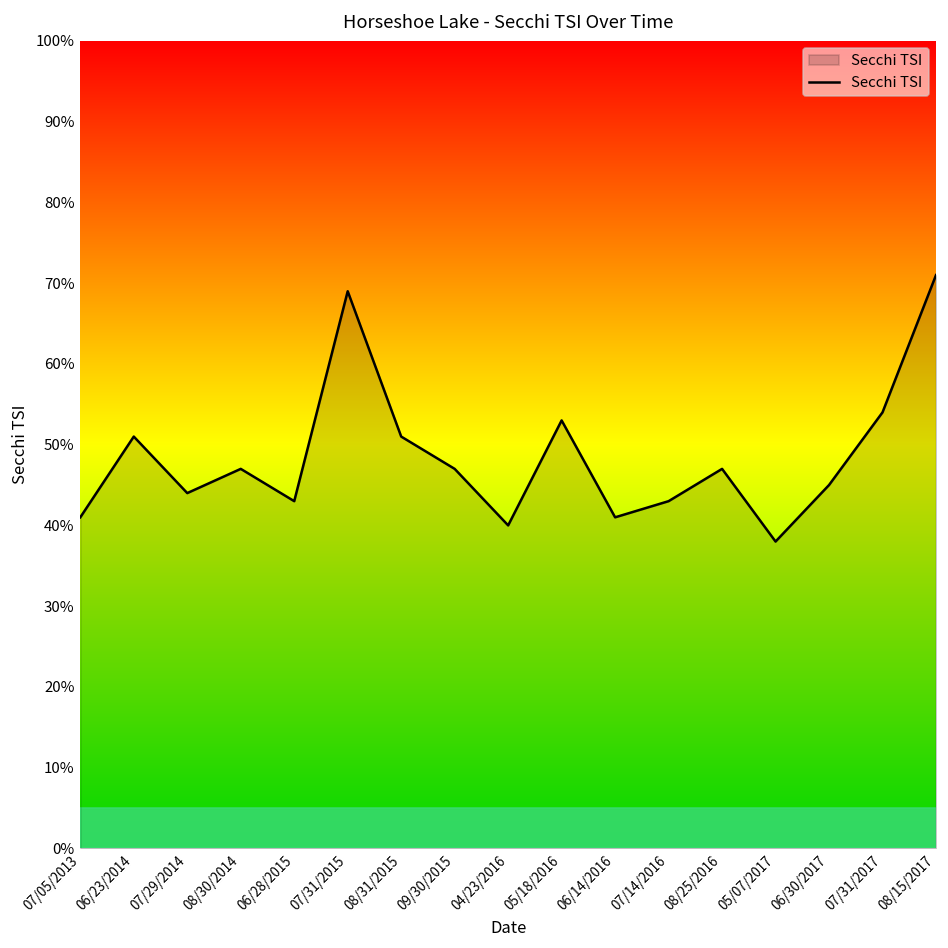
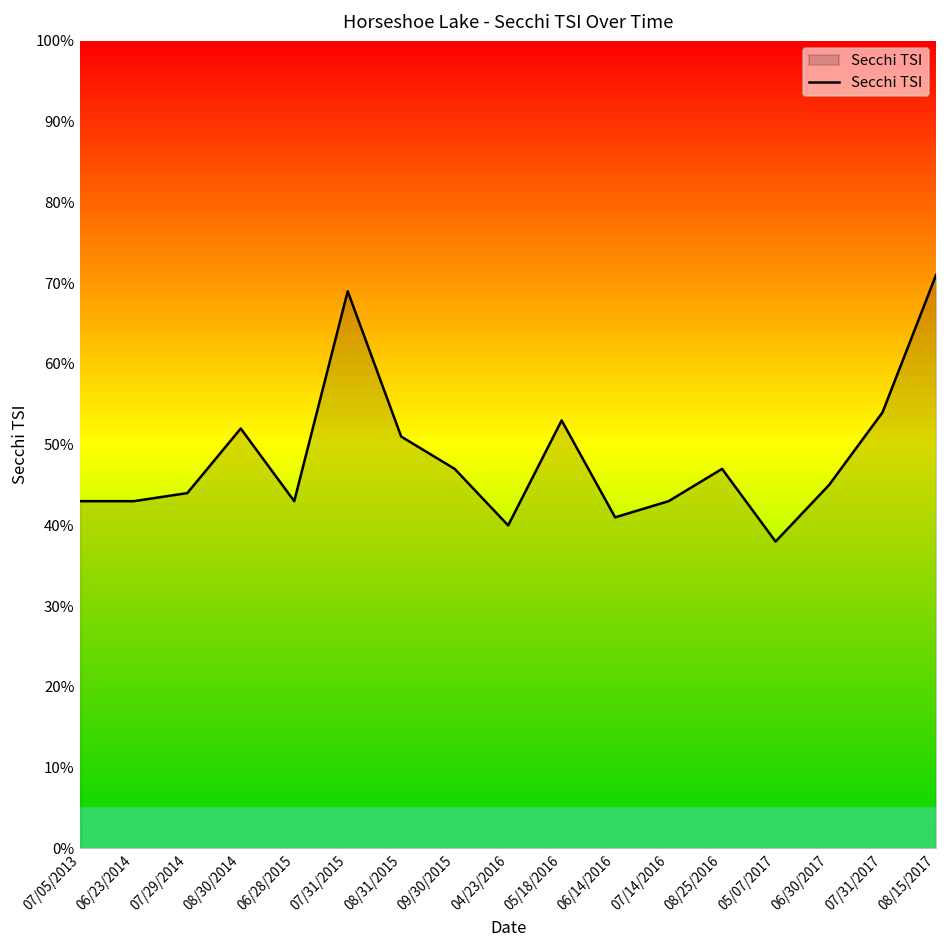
  {
-   "07/05/2013": "41%",
-   "06/23/2014": "51%",
+   "07/05/2013": "43%",
+   "06/23/2014": "43%",
    "07/29/2014": "44%",
-   "08/30/2014": "47%",
+   "08/30/2014": "52%",
    "06/28/2015": "43%",
    "07/31/2015": "69%",
    "08/31/2015": "51%",
    "09/30/2015": "47%",
    "04/23/2016": "40%",
    "05/18/2016": "53%",
    "06/14/2016": "41%",
    "07/14/2016": "43%",
    "08/25/2016": "47%",
    "05/07/2017": "38%",
    "06/30/2017": "45%",
    "07/31/2017": "54%",
    "08/15/2017": "71%"
  }
